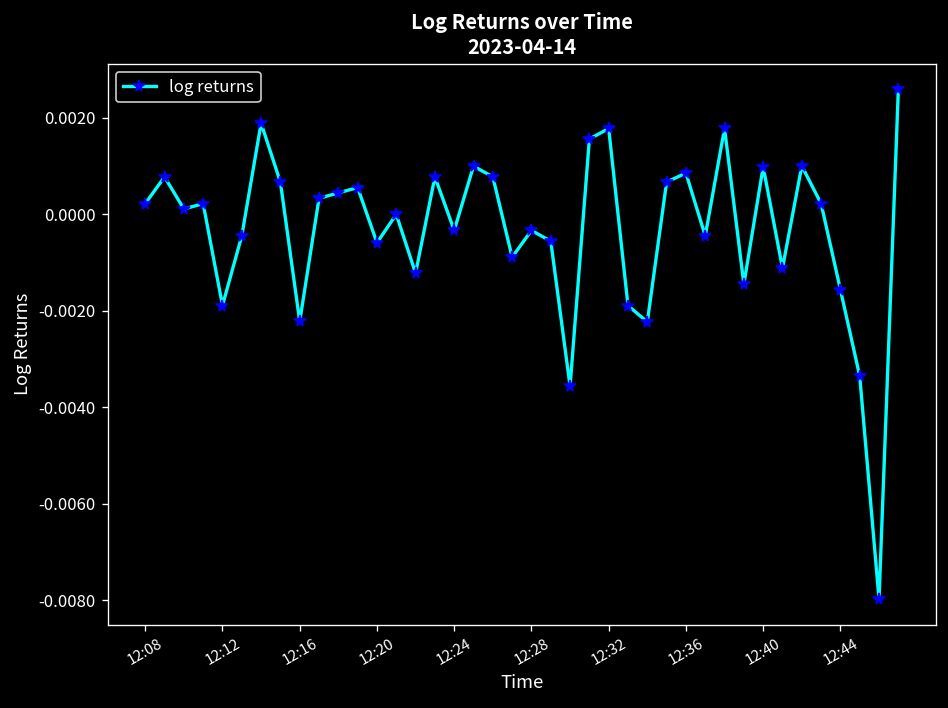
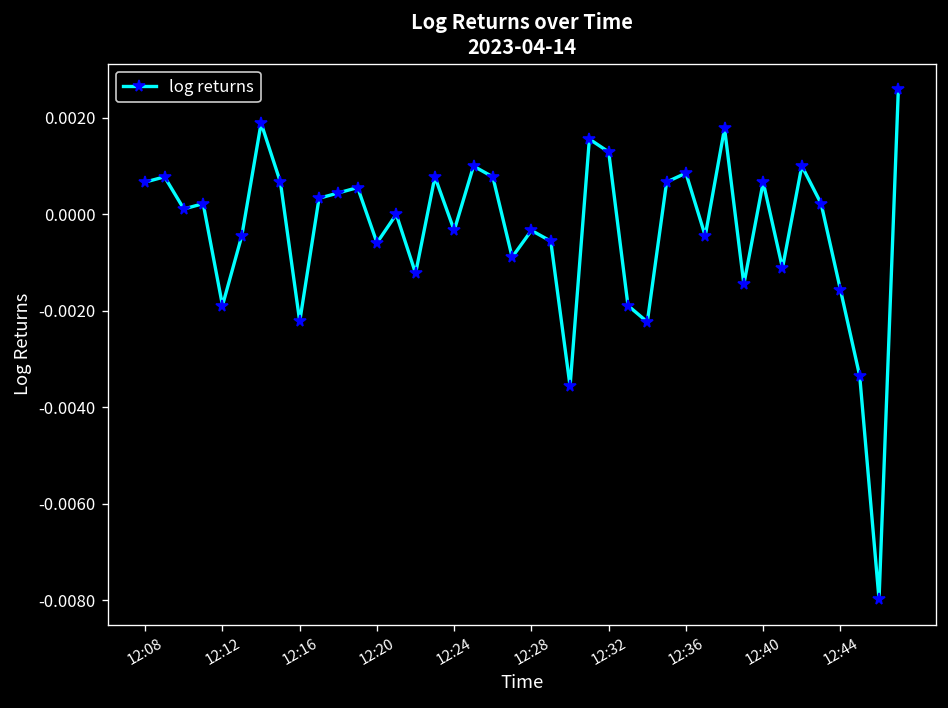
  {
-   "12:08": 0.0002,
+   "12:08": 0.0007,
    "12:12": -0.0019,
    "12:16": -0.0022,
    "12:20": -0.0006,
    "12:24": -0.0003,
    "12:28": -0.0003,
-   "12:32": 0.0018,
+   "12:32": 0.0013,
    "12:36": 0.0009,
-   "12:40": 0.0010,
+   "12:40": 0.0007,
    "12:44": -0.0016
  }
